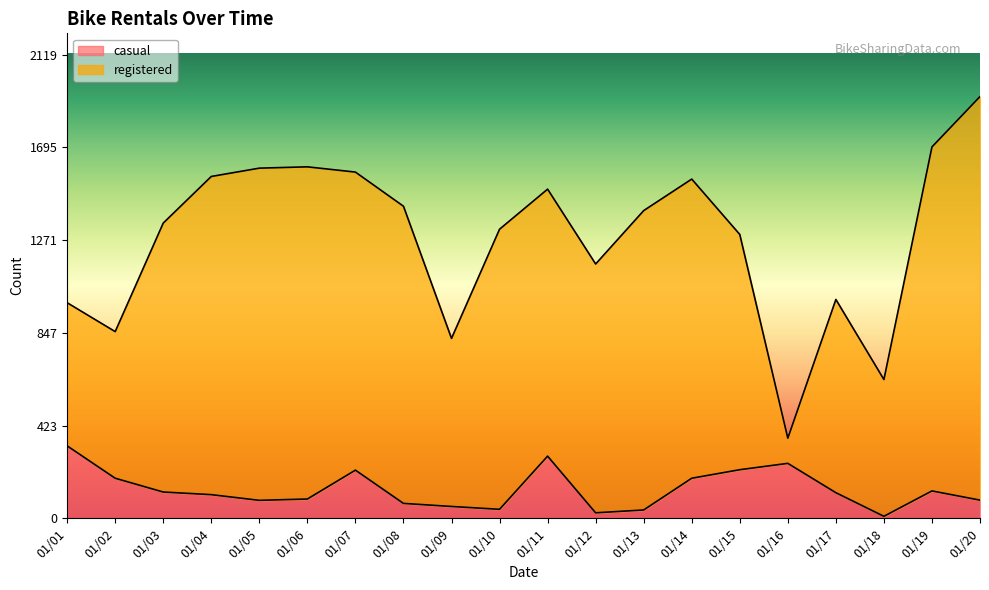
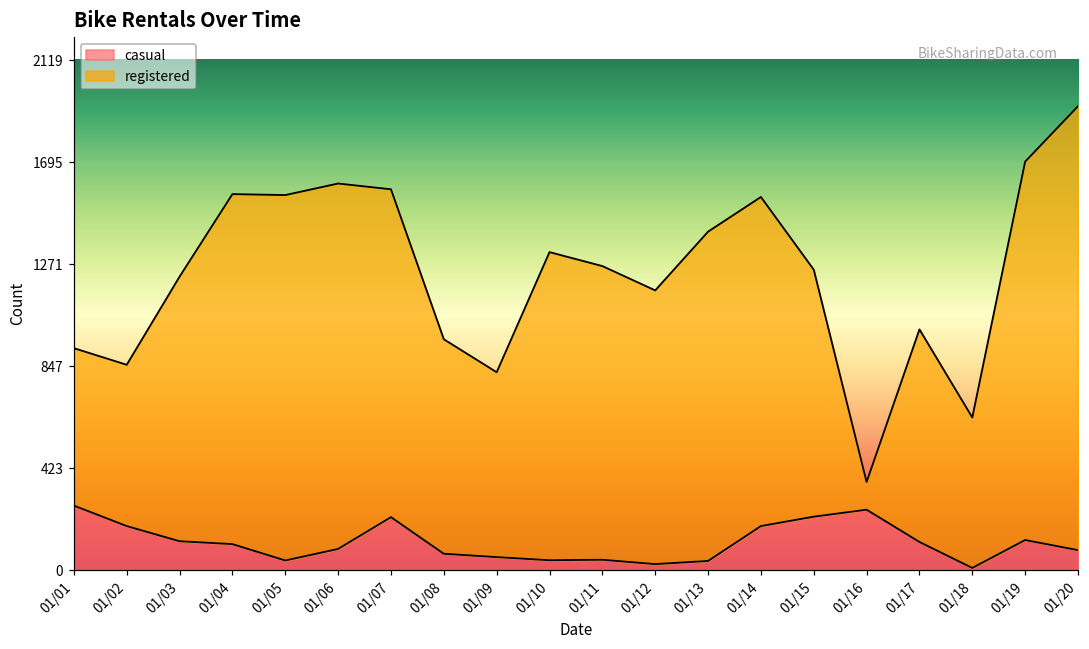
  {
    "casual": {
-     "01/01": 330,
+     "01/01": 270,
      "01/02": 180,
      "01/03": 120,
      "01/04": 110,
-     "01/05": 80,
+     "01/05": 40,
      "01/06": 90,
      "01/07": 220,
      "01/08": 70,
      "01/09": 50,
      "01/10": 40,
-     "01/11": 280,
+     "01/11": 40,
      "01/12": 30,
      "01/13": 40,
      "01/14": 180,
      "01/15": 220,
      "01/16": 250,
      "01/17": 120,
      "01/18": 10,
      "01/19": 130,
      "01/20": 80
    },
    "registered": {
      "01/01": 650,
      "01/02": 670,
-     "01/03": 1230,
+     "01/03": 1100,
      "01/04": 1450,
      "01/05": 1520,
      "01/06": 1520,
      "01/07": 1360,
-     "01/08": 1360,
+     "01/08": 890,
      "01/09": 770,
      "01/10": 1280,
      "01/11": 1220,
      "01/12": 1140,
      "01/13": 1370,
      "01/14": 1370,
-     "01/15": 1080,
+     "01/15": 1030,
      "01/16": 120,
      "01/17": 880,
      "01/18": 630,
      "01/19": 1570,
      "01/20": 1840
    }
  }
